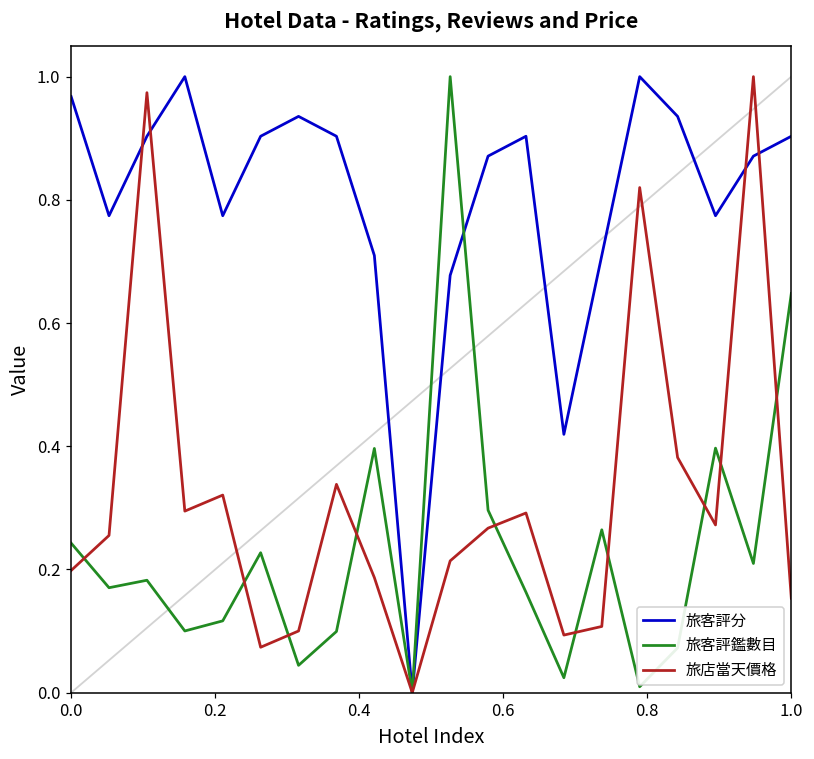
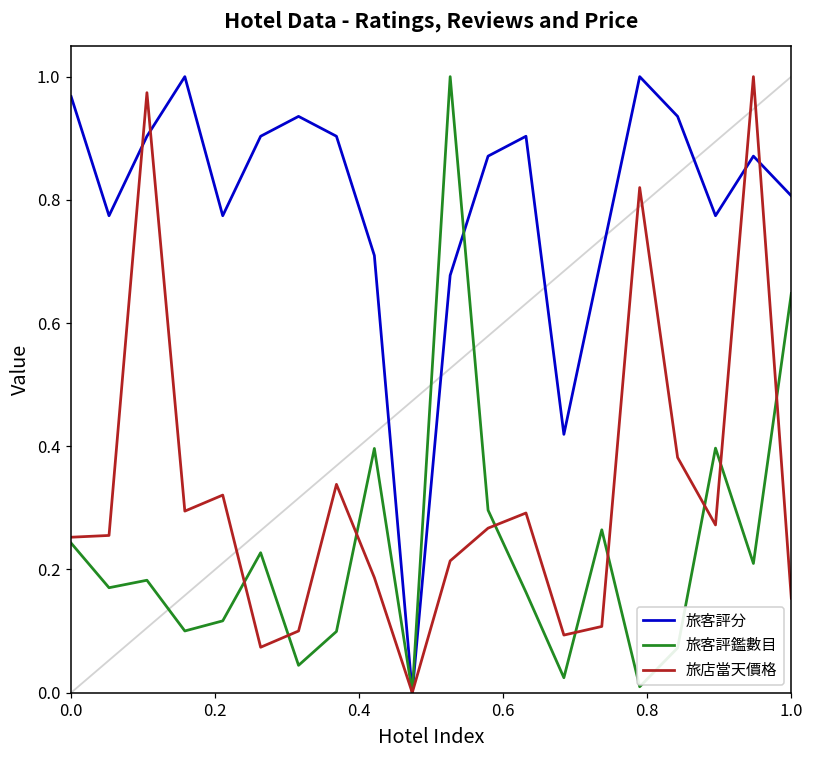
  {
    "旅客評分": {
      "0.0": 0.97,
-     "1.0": 0.90
+     "1.0": 0.81
    },
    "旅客評鑑數目": {
      "0.0": 0.24,
      "1.0": 0.65
    },
    "旅店當天價格": {
-     "0.0": 0.20,
+     "0.0": 0.25,
      "1.0": 0.15
    }
  }
